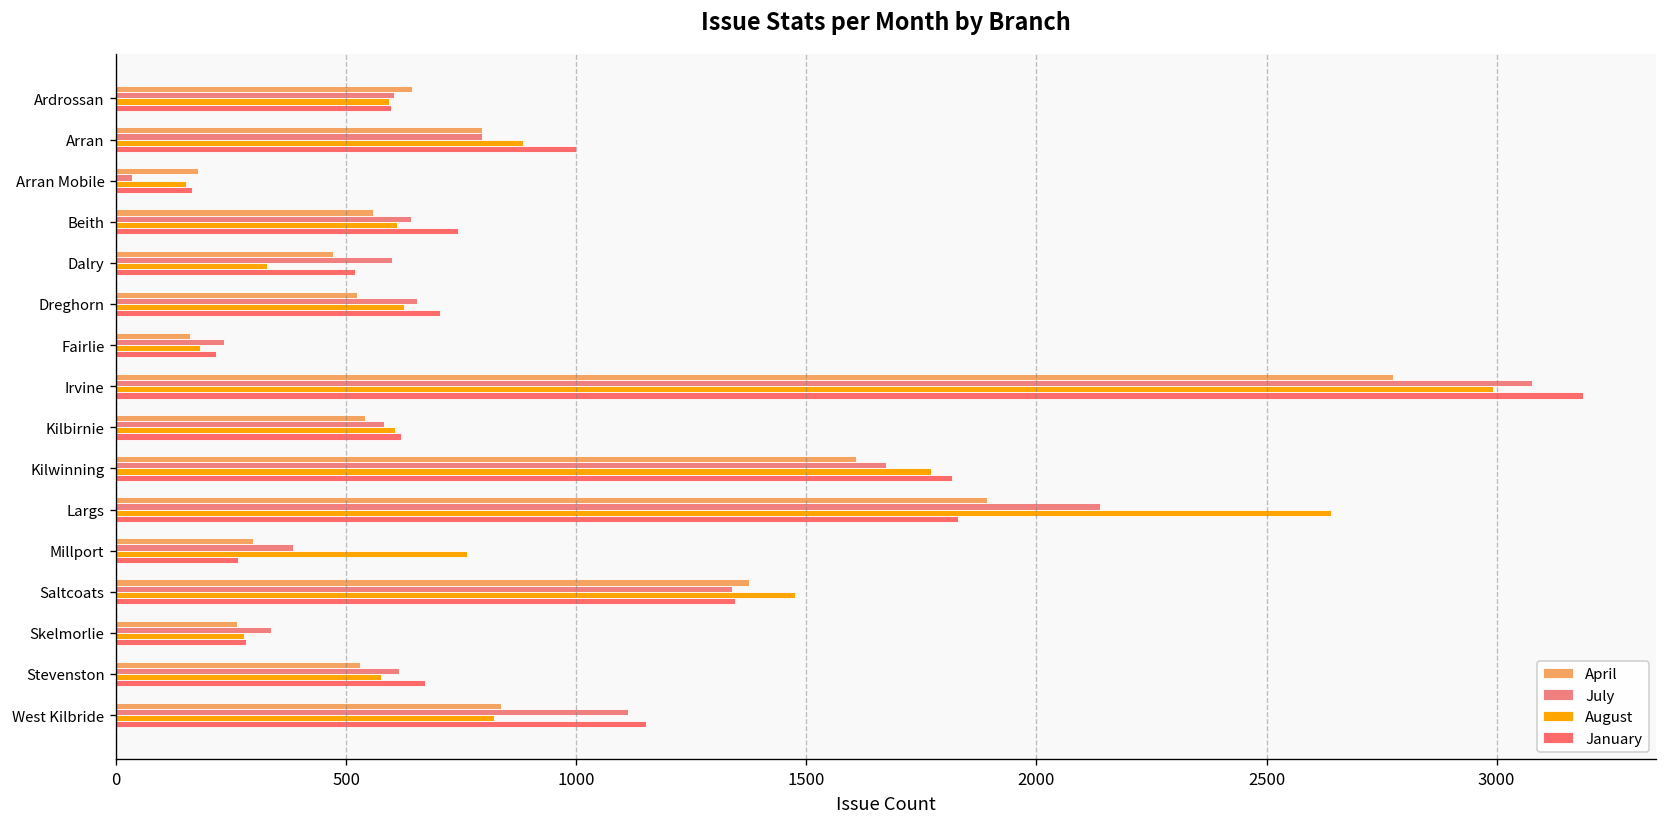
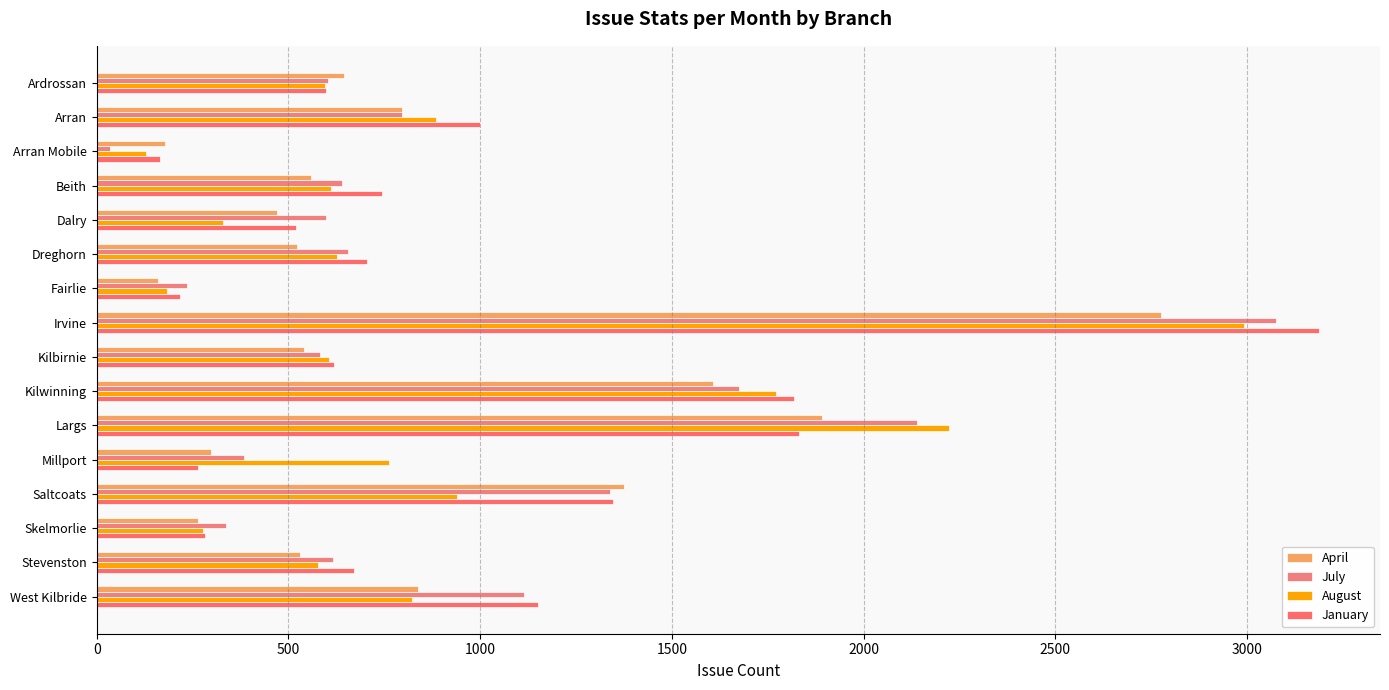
  {
    "August": {
      "Ardrossan": 590,
      "Arran": 880,
-     "Arran Mobile": 150,
+     "Arran Mobile": 130,
      "Beith": 610,
      "Dalry": 330,
      "Dreghorn": 630,
      "Fairlie": 180,
      "Irvine": 2990,
      "Kilbirnie": 610,
      "Kilwinning": 1770,
-     "Largs": 2640,
+     "Largs": 2220,
      "Millport": 760,
-     "Saltcoats": 1480,
+     "Saltcoats": 940,
      "Skelmorlie": 280,
      "Stevenston": 580,
      "West Kilbride": 820
    }
  }
